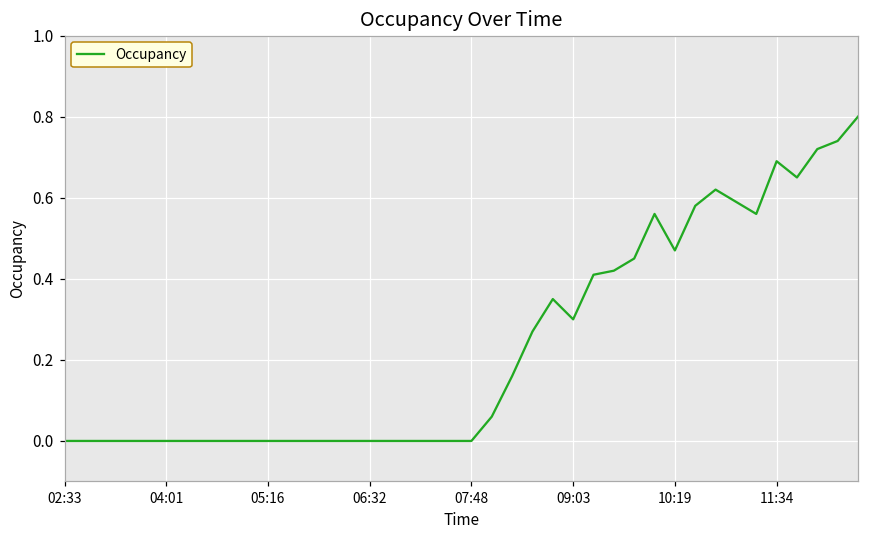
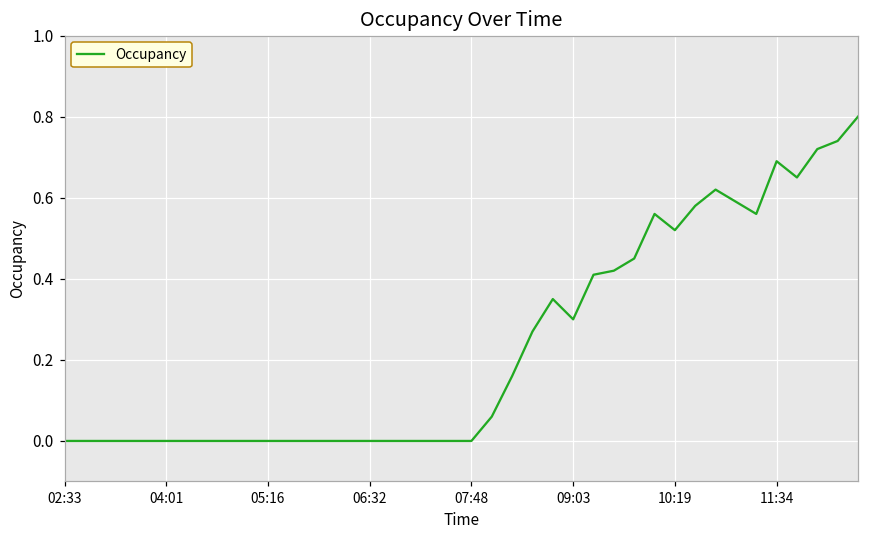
  {
    "02:33": 0.00,
    "04:01": 0.00,
    "05:16": 0.00,
    "06:32": 0.00,
    "07:48": 0.00,
    "09:03": 0.30,
-   "10:19": 0.47,
+   "10:19": 0.52,
    "11:34": 0.69
  }
